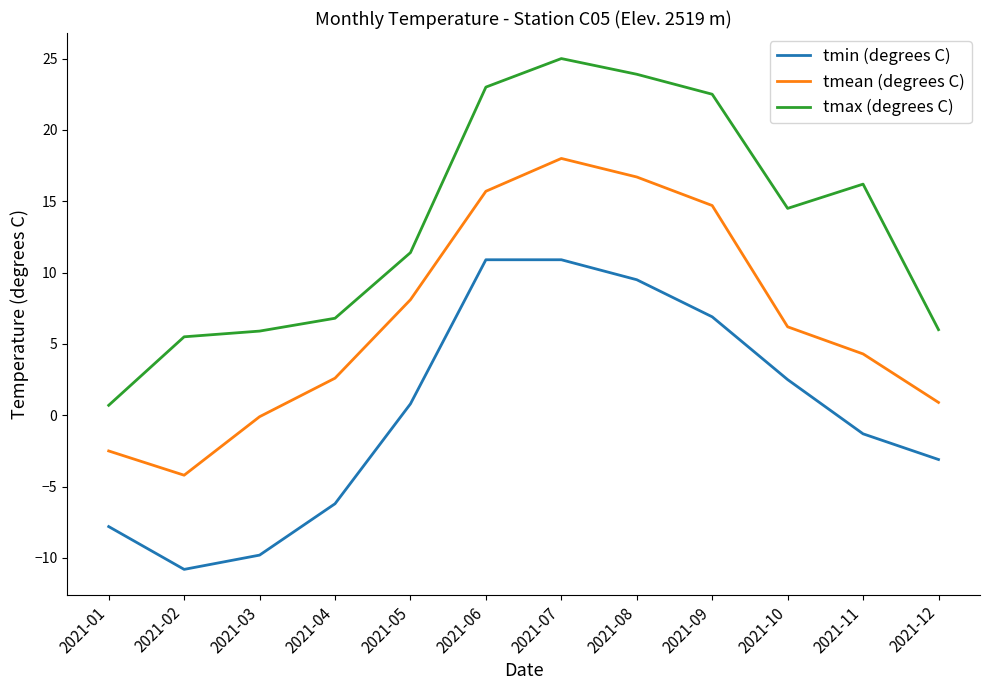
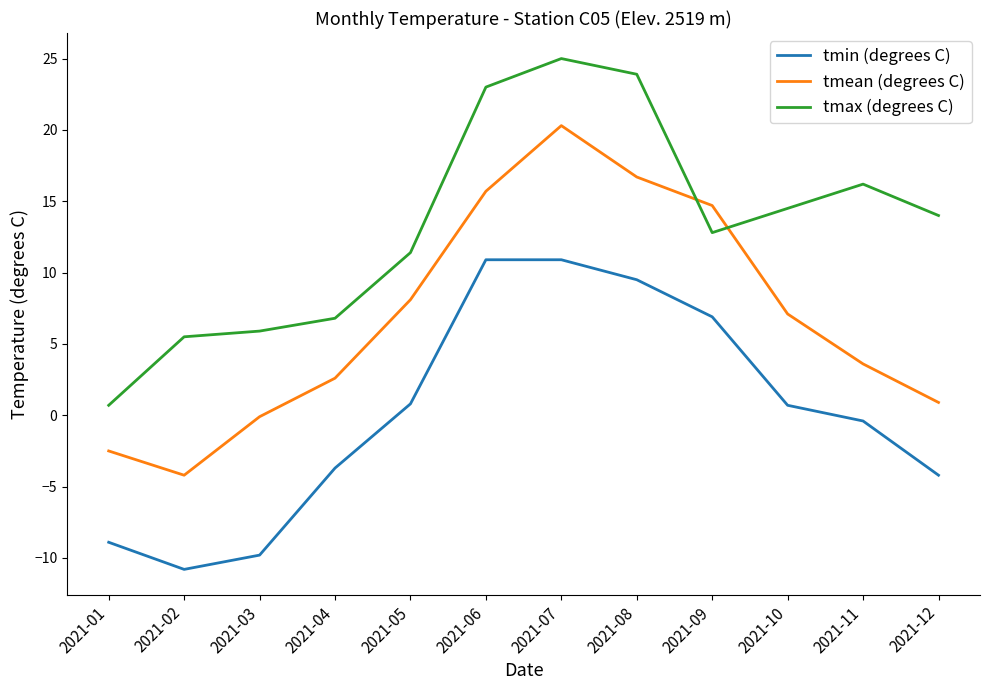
  {
    "tmin (degrees C)": {
-     "2021-01": -7.8,
+     "2021-01": -8.9,
      "2021-02": -10.8,
      "2021-03": -9.8,
-     "2021-04": -6.2,
+     "2021-04": -3.7,
      "2021-05": 0.8,
      "2021-06": 10.9,
      "2021-07": 10.9,
      "2021-08": 9.5,
      "2021-09": 6.9,
-     "2021-10": 2.5,
-     "2021-11": -1.3,
-     "2021-12": -3.1
+     "2021-10": 0.7,
+     "2021-11": -0.4,
+     "2021-12": -4.2
    },
    "tmean (degrees C)": {
      "2021-01": -2.5,
      "2021-02": -4.2,
      "2021-03": -0.1,
      "2021-04": 2.6,
      "2021-05": 8.1,
      "2021-06": 15.7,
-     "2021-07": 18.0,
+     "2021-07": 20.3,
      "2021-08": 16.7,
      "2021-09": 14.7,
-     "2021-10": 6.2,
-     "2021-11": 4.3,
+     "2021-10": 7.1,
+     "2021-11": 3.6,
      "2021-12": 0.9
    },
    "tmax (degrees C)": {
      "2021-01": 0.7,
      "2021-02": 5.5,
      "2021-03": 5.9,
      "2021-04": 6.8,
      "2021-05": 11.4,
      "2021-06": 23.0,
      "2021-07": 25.0,
      "2021-08": 23.9,
-     "2021-09": 22.5,
+     "2021-09": 12.8,
      "2021-10": 14.5,
      "2021-11": 16.2,
-     "2021-12": 6
+     "2021-12": 14
    }
  }
